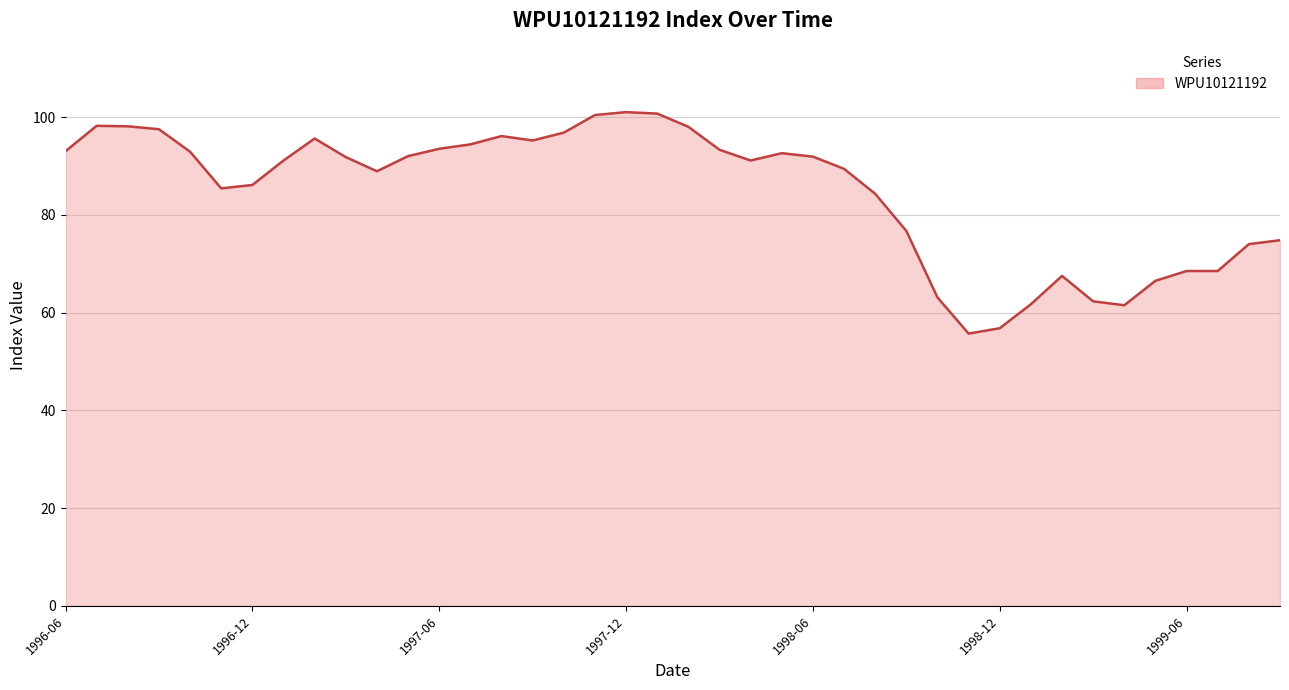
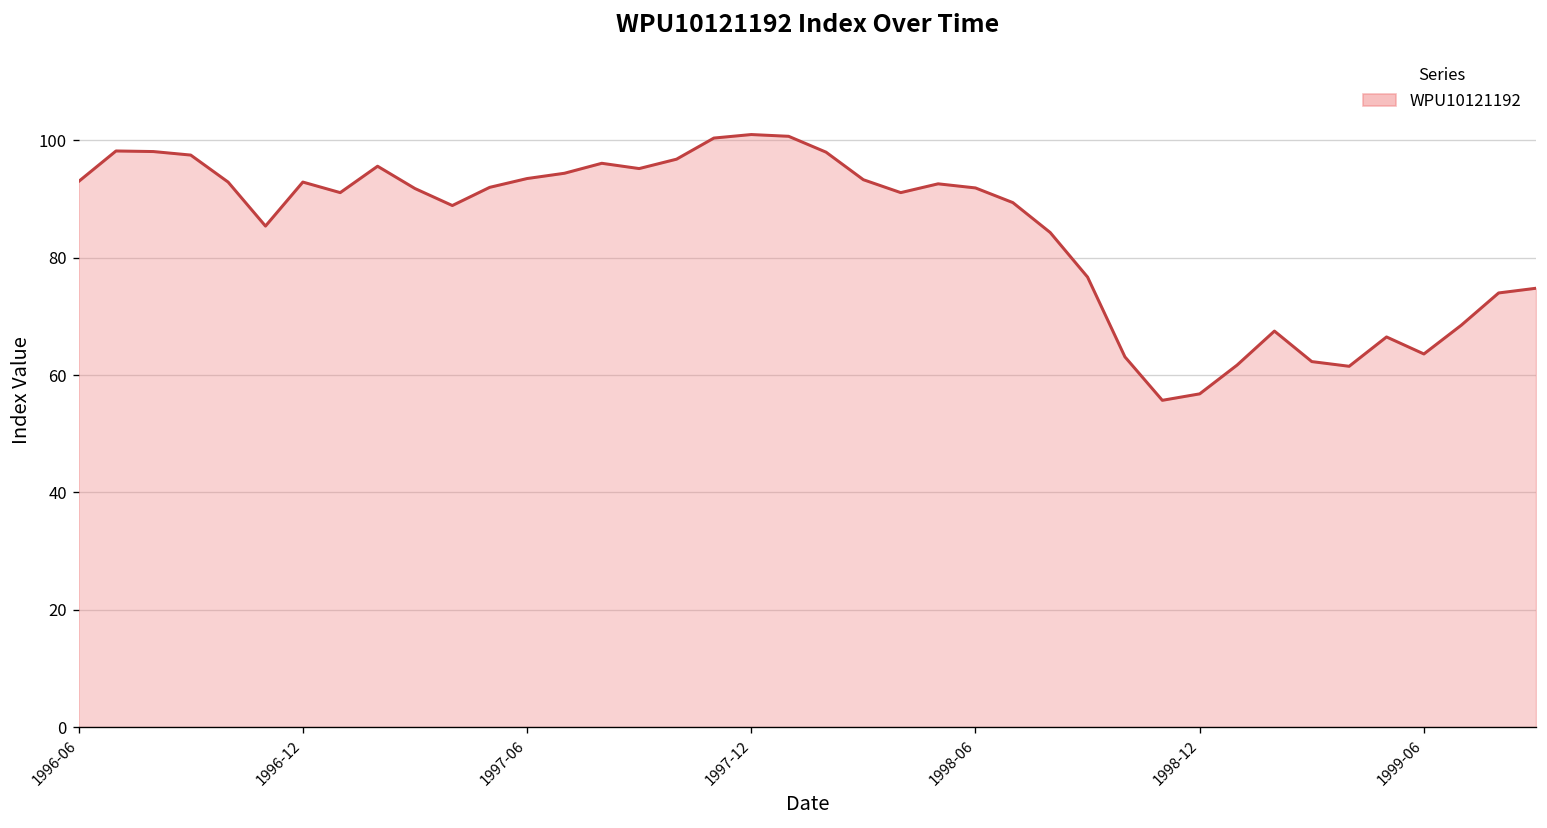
  {
    "1996-06": 93,
-   "1996-12": 86,
+   "1996-12": 93,
    "1997-06": 94,
    "1997-12": 101,
    "1998-06": 92,
    "1998-12": 57,
-   "1999-06": 69
+   "1999-06": 64
  }
